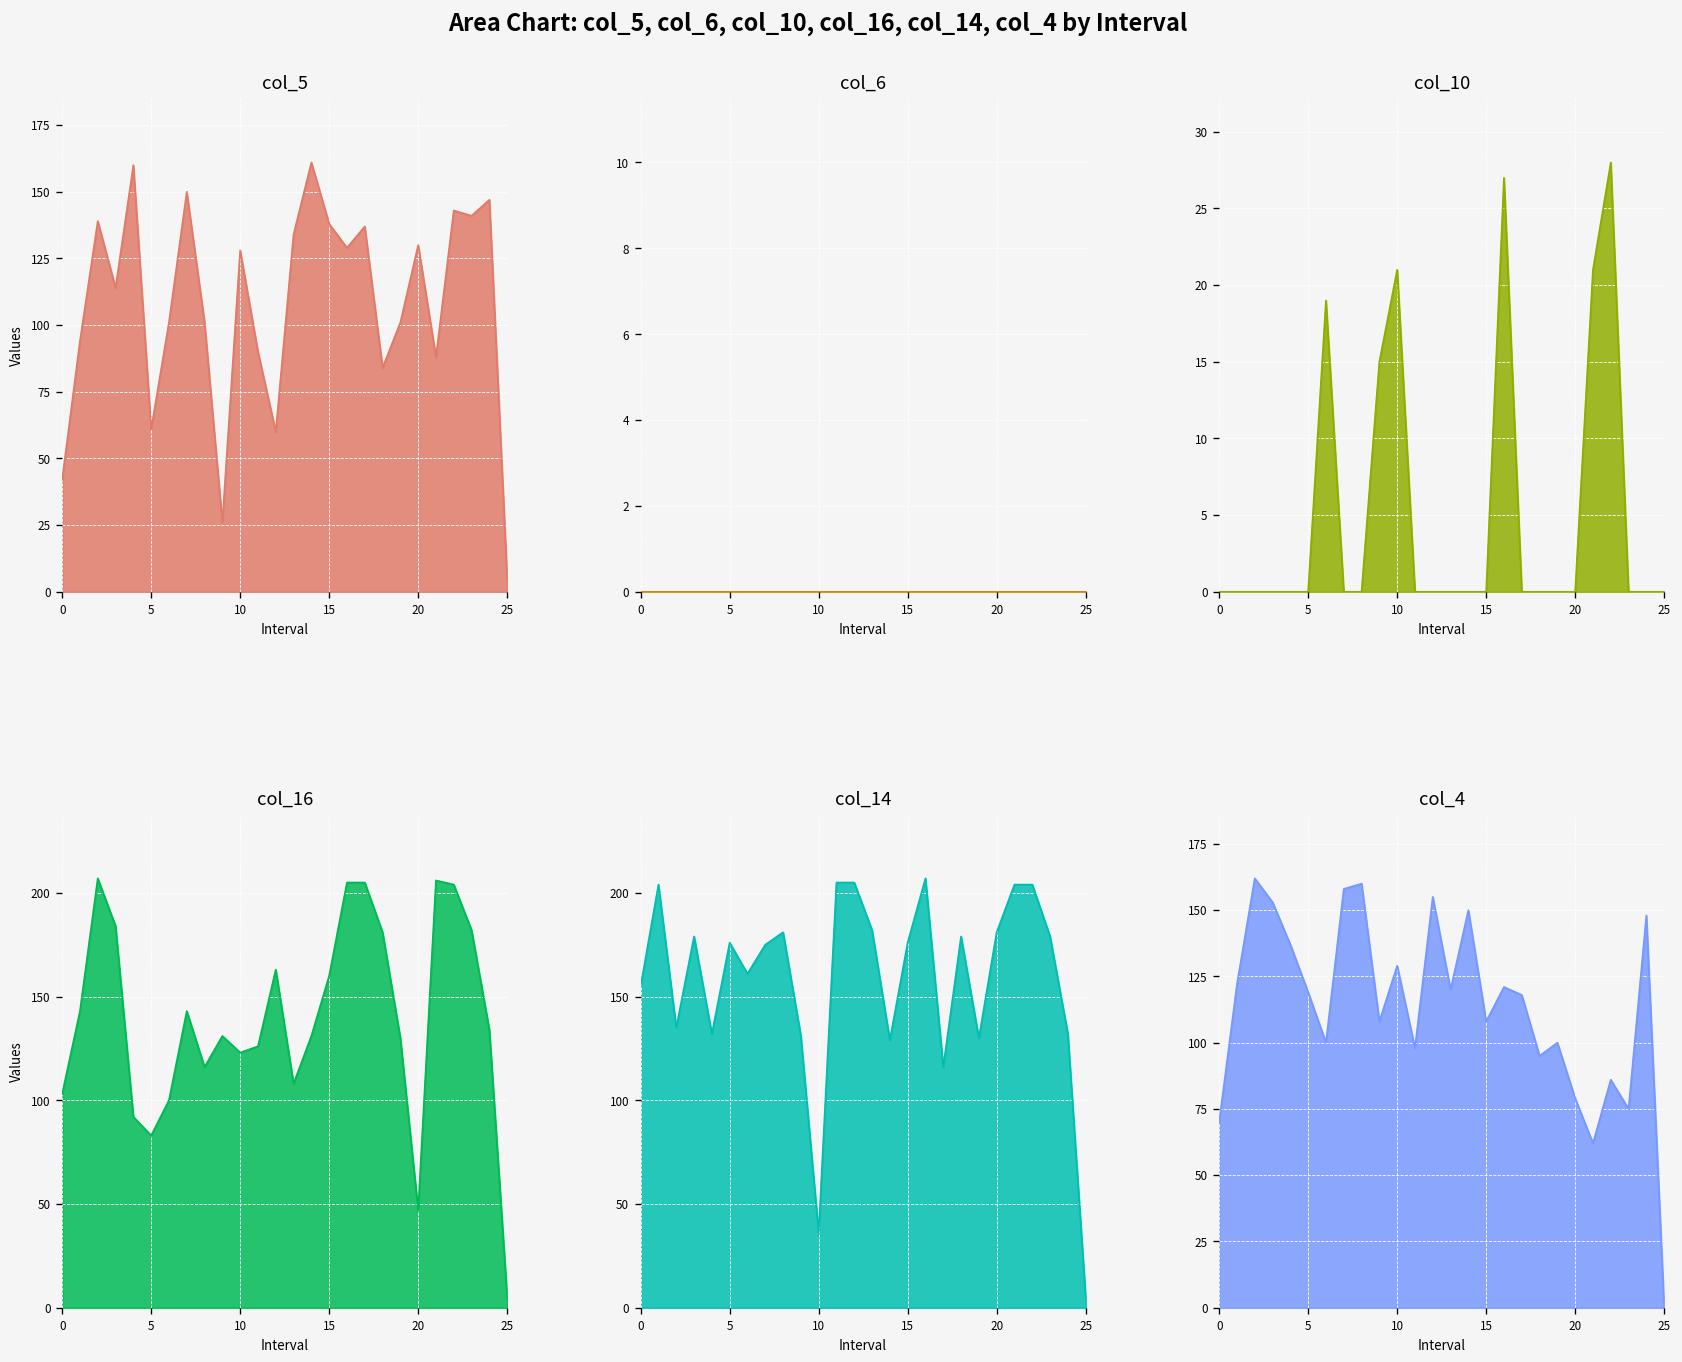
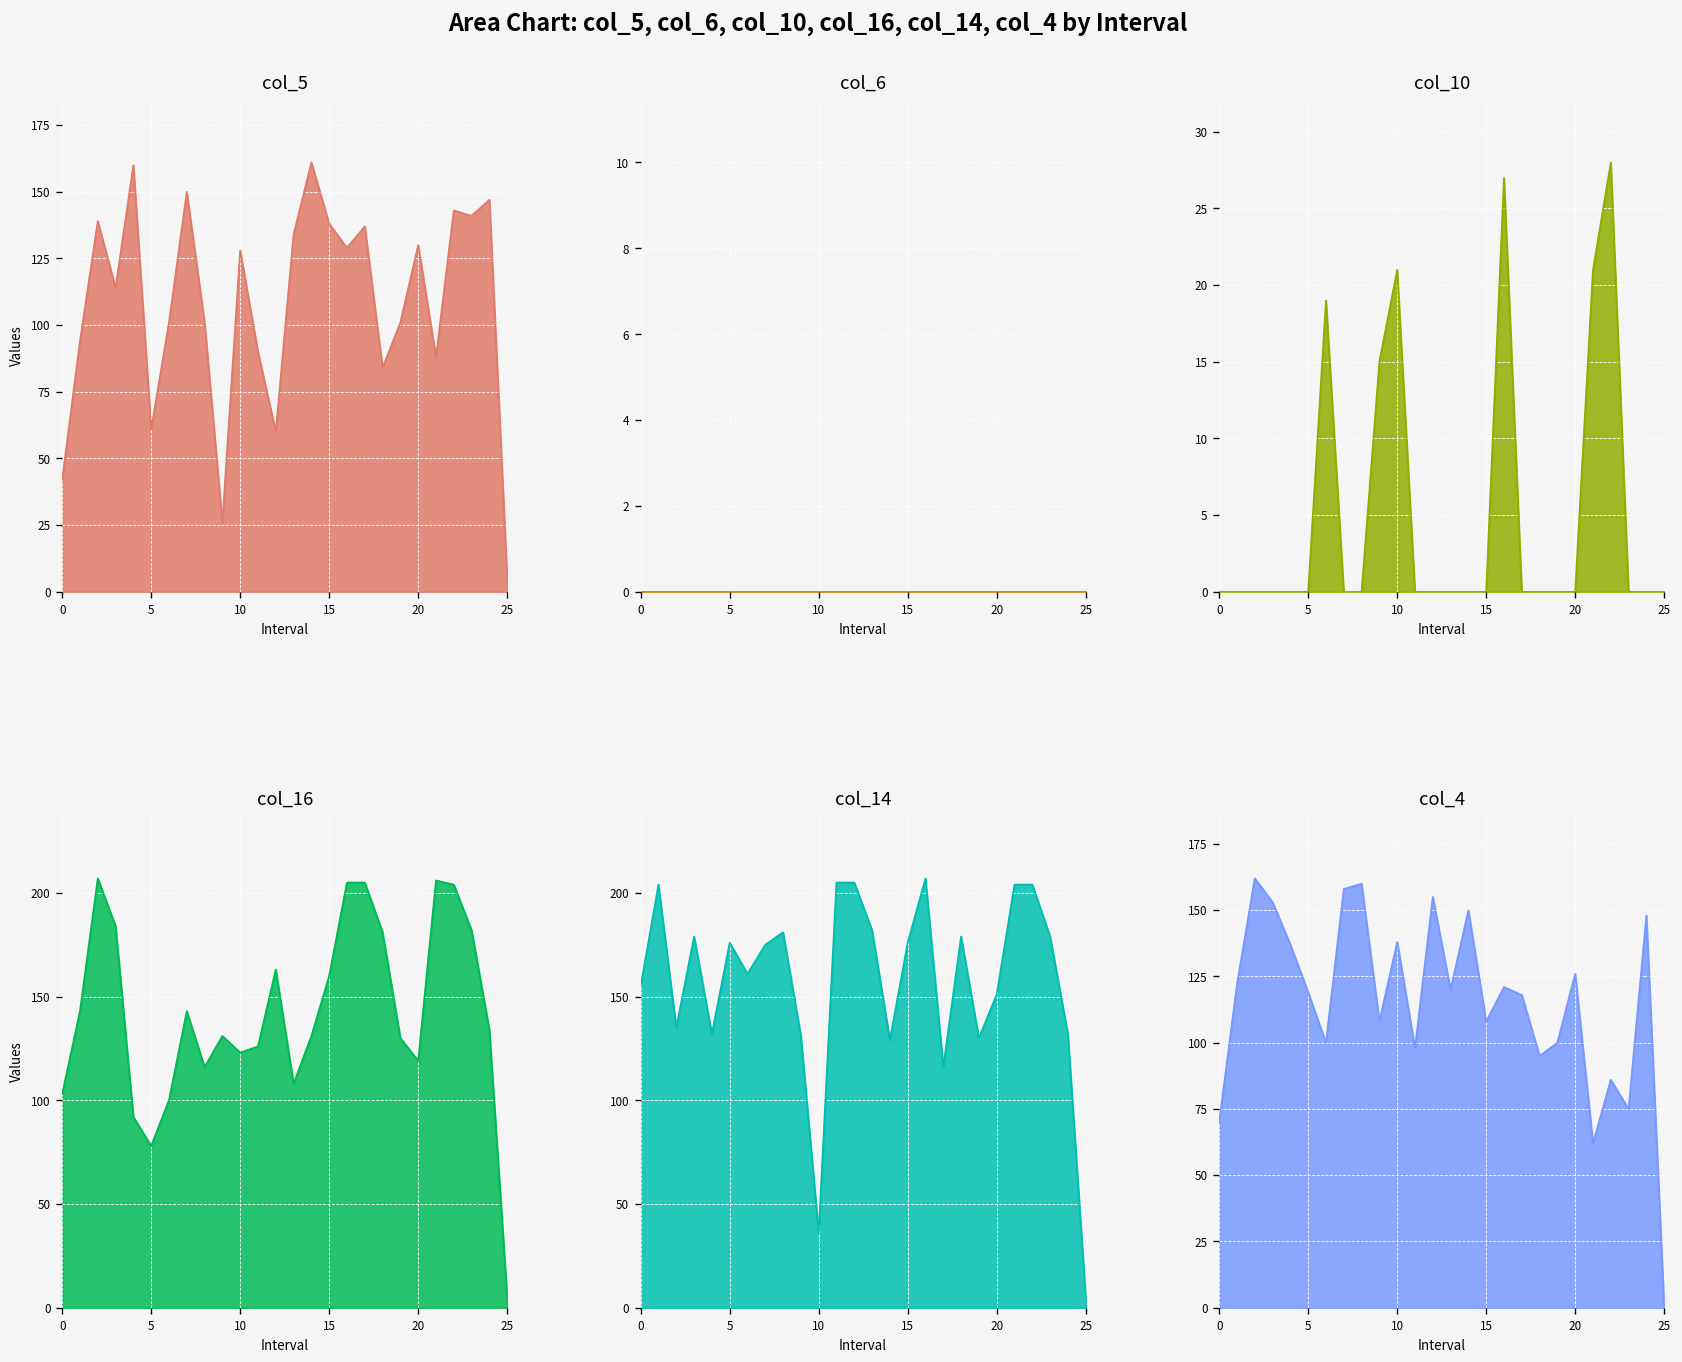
  {
    "col_5": {
      "0": 42,
      "5": 61,
      "10": 128,
      "15": 138,
      "20": 130,
      "25": 5
    },
    "col_6": {
      "0": 0.0,
      "5": 0.0,
      "10": 0.0,
      "15": 0.0,
      "20": 0.0,
      "25": 0.0
    },
    "col_10": {
      "0": 0.0,
      "5": 0.0,
      "10": 21.0,
      "15": 0.0,
      "20": 0.0,
      "25": 0.0
    },
    "col_16": {
      "0": 103,
-     "5": 83,
+     "5": 78,
      "10": 123,
      "15": 160,
-     "20": 47,
+     "20": 119,
      "25": 5
    },
    "col_14": {
      "0": 155,
      "5": 176,
      "10": 36,
      "15": 176,
-     "20": 181,
+     "20": 151,
      "25": 5
    },
    "col_4": {
      "0": 70,
      "5": 119,
-     "10": 129,
+     "10": 138,
      "15": 108,
-     "20": 79,
+     "20": 126,
      "25": 0
    }
  }
